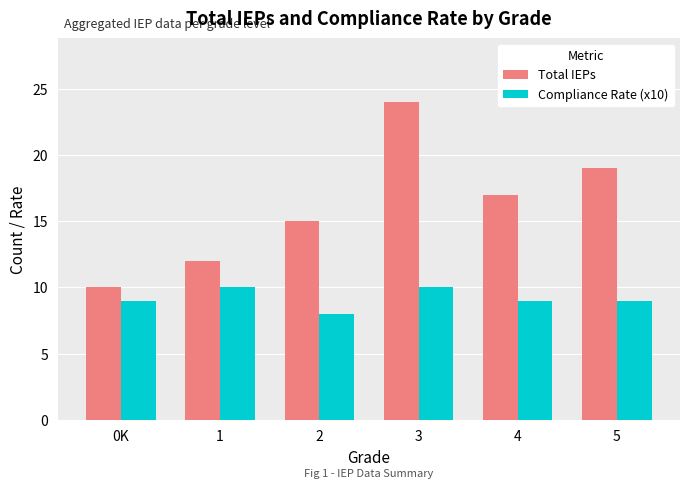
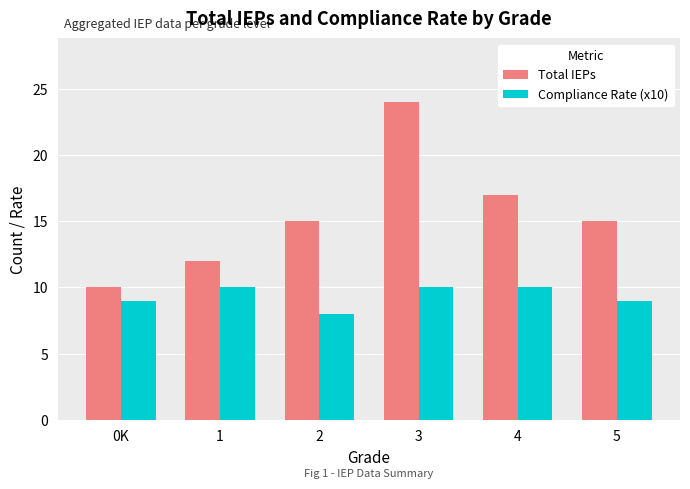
  {
    "Total IEPs": {
      "0K": 10,
      "1": 12,
      "2": 15,
      "3": 24,
      "4": 17,
-     "5": 19
+     "5": 15
    },
    "Compliance Rate (x10)": {
      "0K": 9,
      "1": 10,
      "2": 8,
      "3": 10,
-     "4": 9,
+     "4": 10,
      "5": 9
    }
  }
